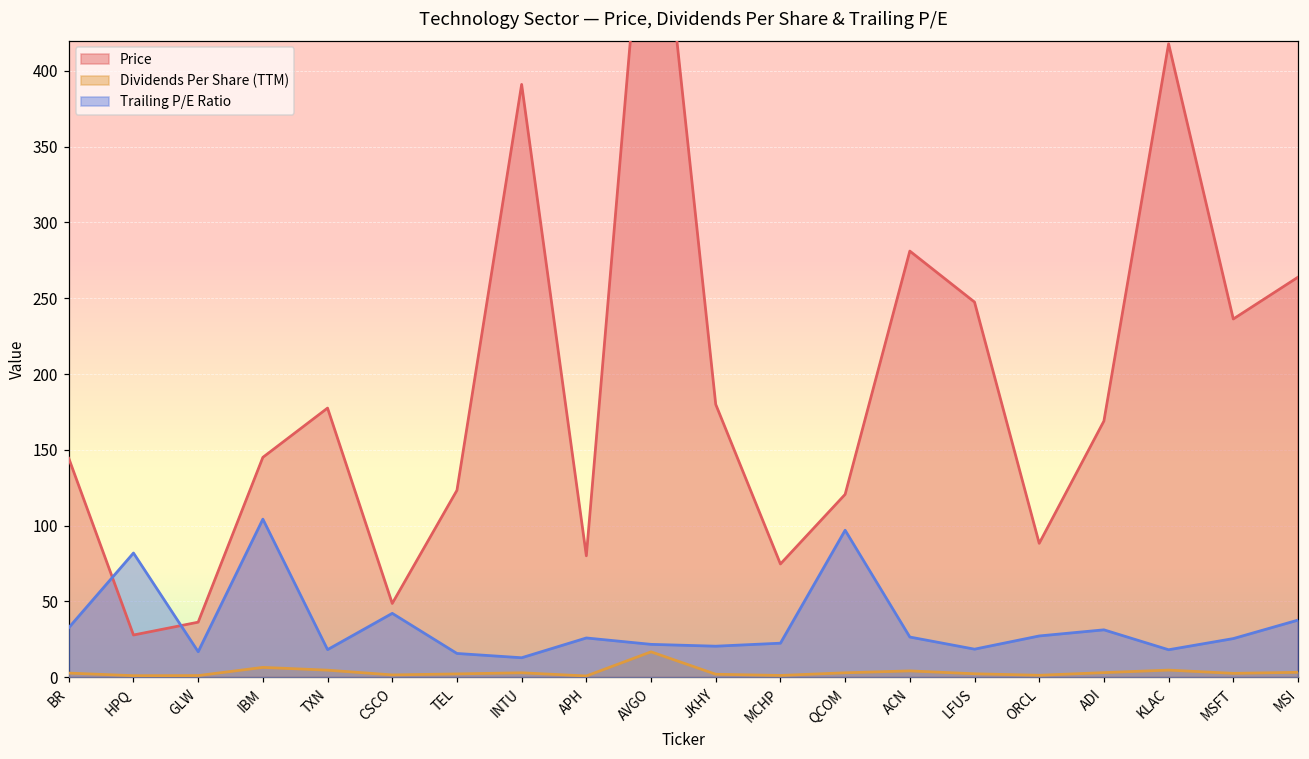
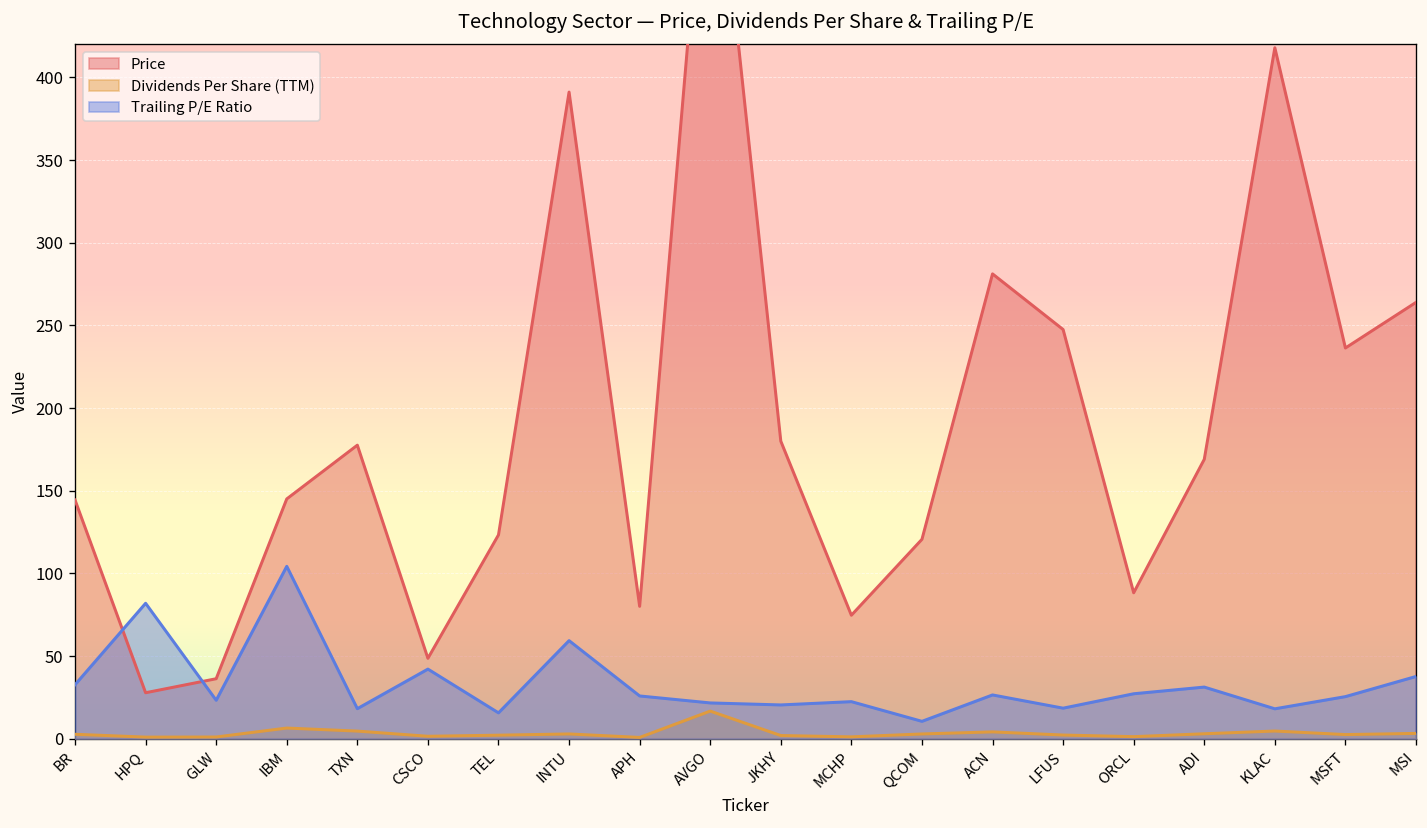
  {
    "Trailing P/E Ratio": {
      "BR": 33,
      "HPQ": 82,
-     "GLW": 17,
+     "GLW": 23,
      "IBM": 104,
      "TXN": 18,
      "CSCO": 42,
      "TEL": 16,
-     "INTU": 13,
+     "INTU": 59,
      "APH": 26,
      "AVGO": 22,
      "JKHY": 20,
      "MCHP": 22,
-     "QCOM": 97,
+     "QCOM": 11,
      "ACN": 27,
      "LFUS": 18,
      "ORCL": 27,
      "ADI": 31,
      "KLAC": 18,
      "MSFT": 25,
      "MSI": 38
    }
  }
